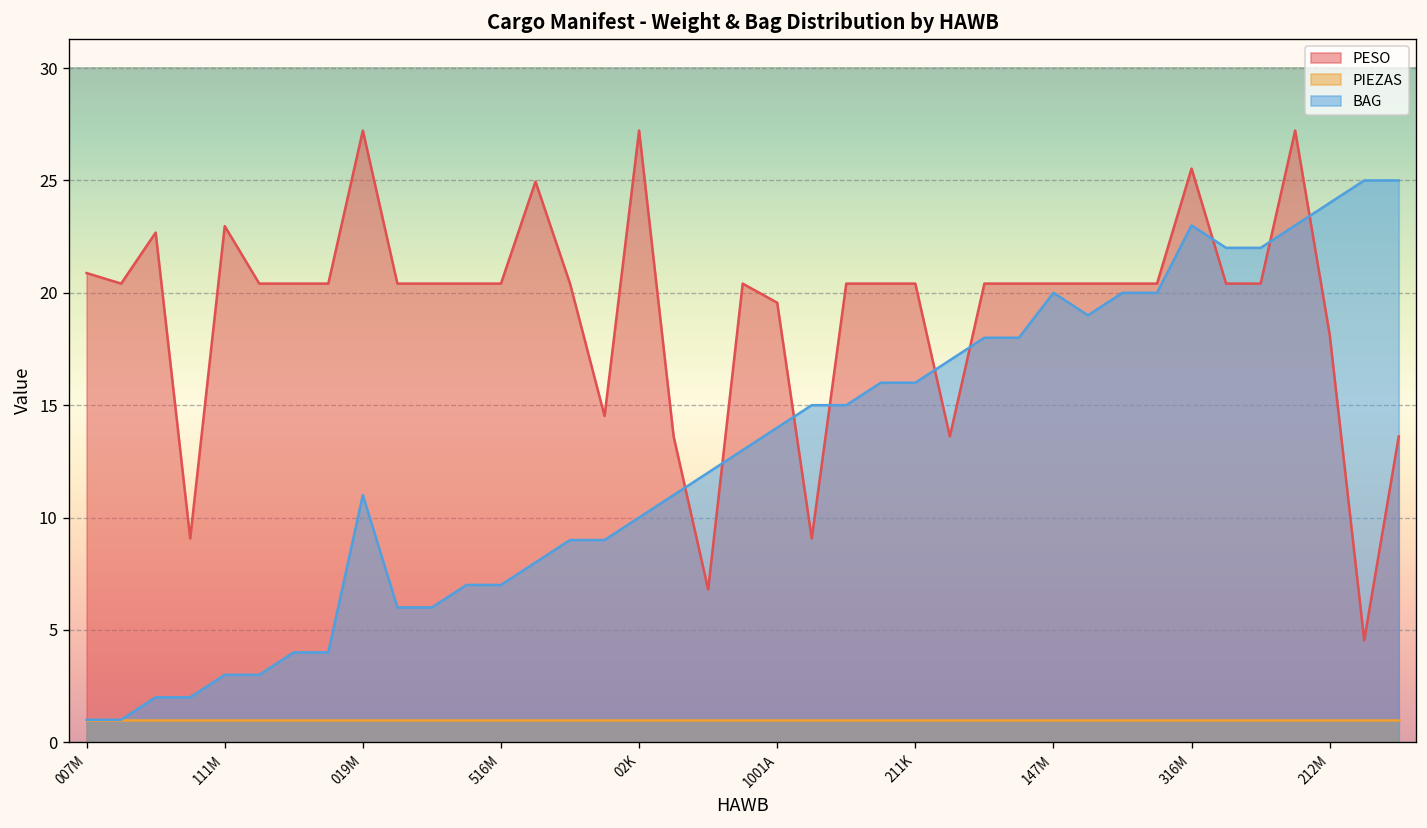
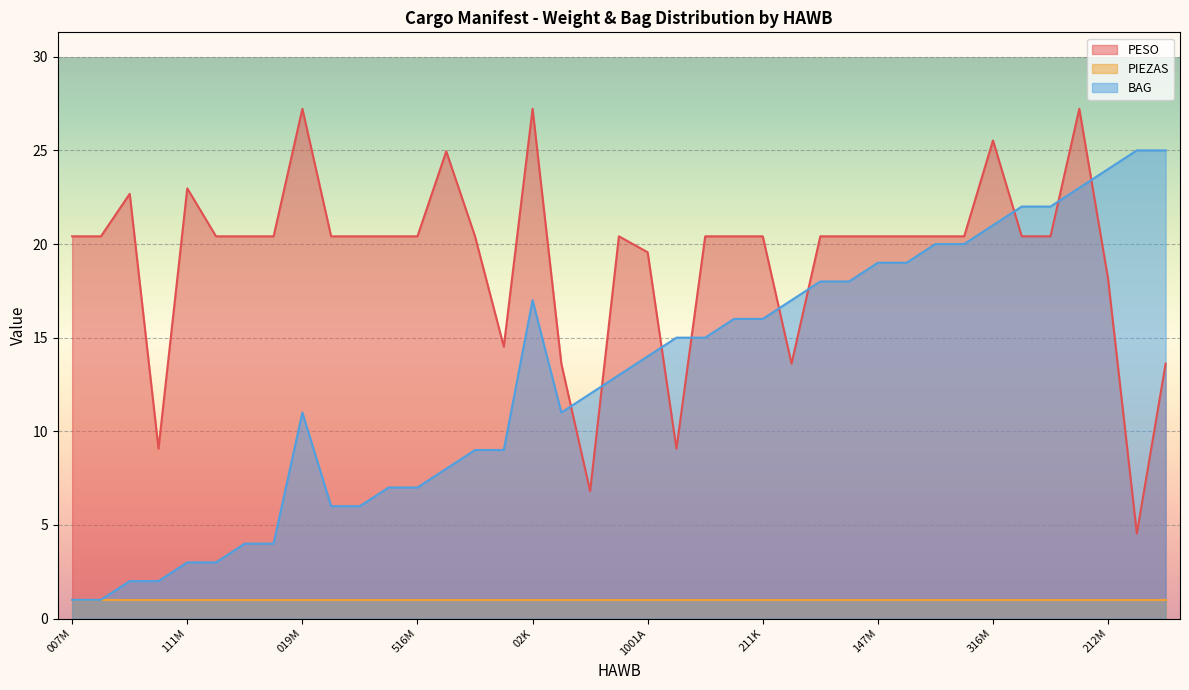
  {
    "PESO": {
-     "007M": 20.9,
+     "007M": 20.4,
      "111M": 23.0,
      "019M": 27.2,
      "516M": 20.4,
      "02K": 27.2,
      "1001A": 19.6,
      "211K": 20.4,
      "147M": 20.4,
      "316M": 25.5,
      "212M": 18.1
    },
    "PIEZAS": {
      "111M": 1.0,
      "019M": 1.0,
      "516M": 1.0,
      "02K": 1.0,
      "1001A": 1.0,
      "211K": 1.0,
      "147M": 1.0,
      "316M": 1.0,
      "212M": 1.0
    },
    "BAG": {
      "111M": 3,
      "019M": 11,
      "516M": 7,
-     "02K": 10,
+     "02K": 17,
      "1001A": 14,
      "211K": 16,
-     "147M": 20,
-     "316M": 23,
+     "147M": 19,
+     "316M": 21,
      "212M": 24
    }
  }
